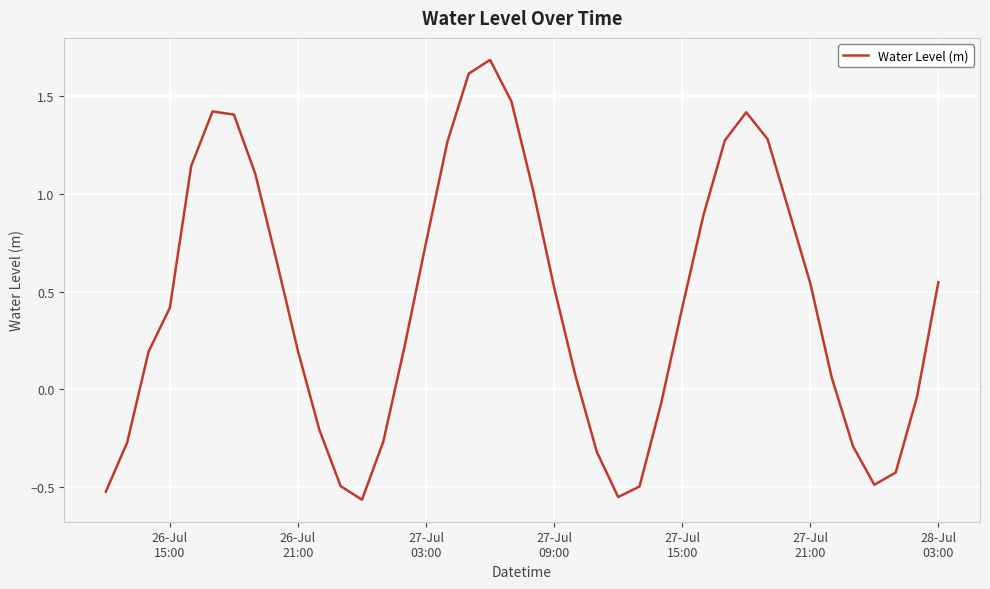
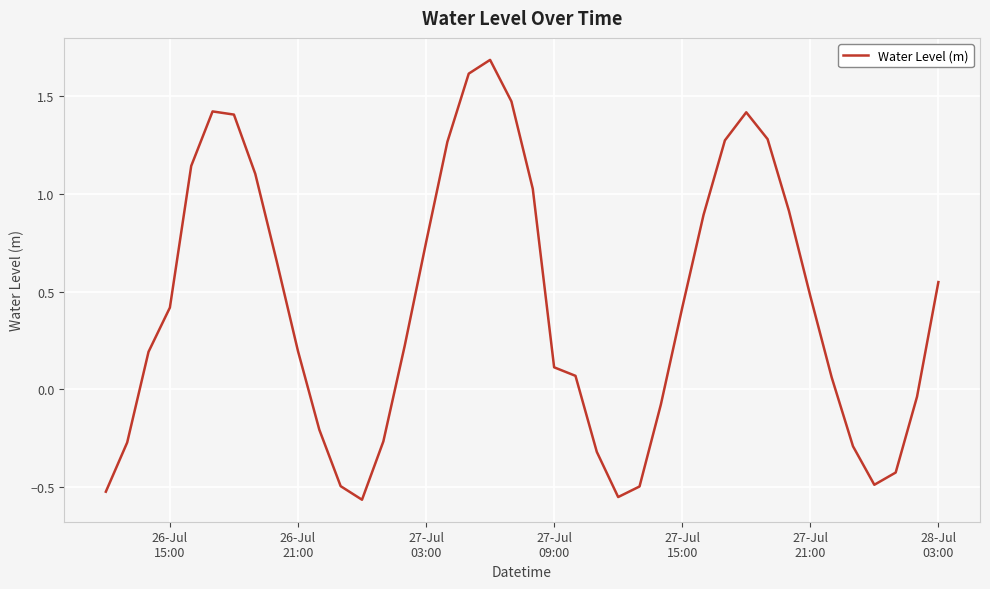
  {
    "26-Jul 15:00": 0.42,
    "26-Jul 21:00": 0.20,
    "27-Jul 03:00": 0.75,
-   "27-Jul 09:00": 0.52,
+   "27-Jul 09:00": 0.11,
    "27-Jul 15:00": 0.42,
-   "27-Jul 21:00": 0.54,
+   "27-Jul 21:00": 0.48,
    "28-Jul 03:00": 0.55
  }
